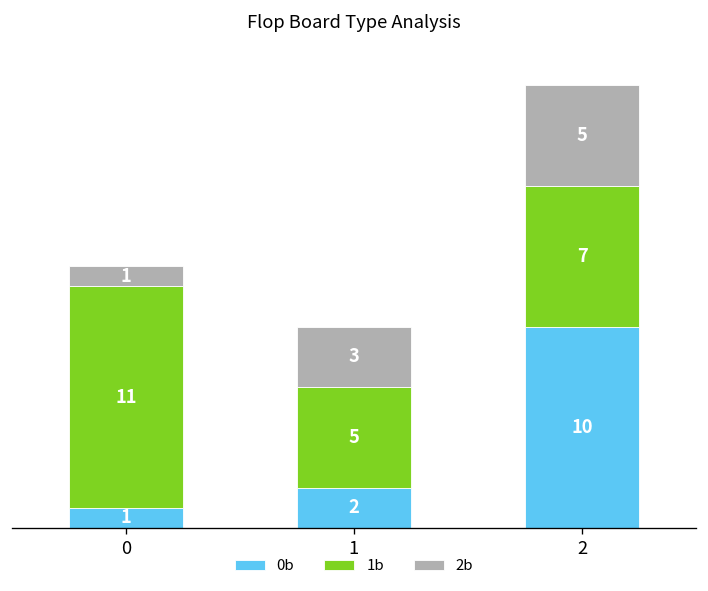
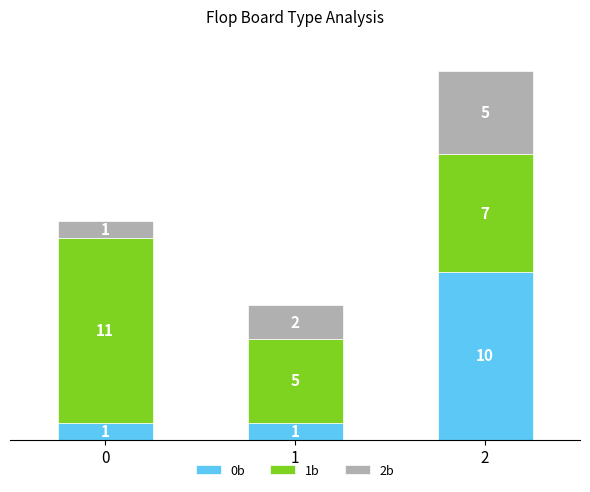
  {
    "0b": {
      "0": 1,
-     "1": 2,
+     "1": 1,
      "2": 10
    },
    "1b": {
      "0": 11,
      "1": 5,
      "2": 7
    },
    "2b": {
      "0": 1,
-     "1": 3,
+     "1": 2,
      "2": 5
    }
  }
